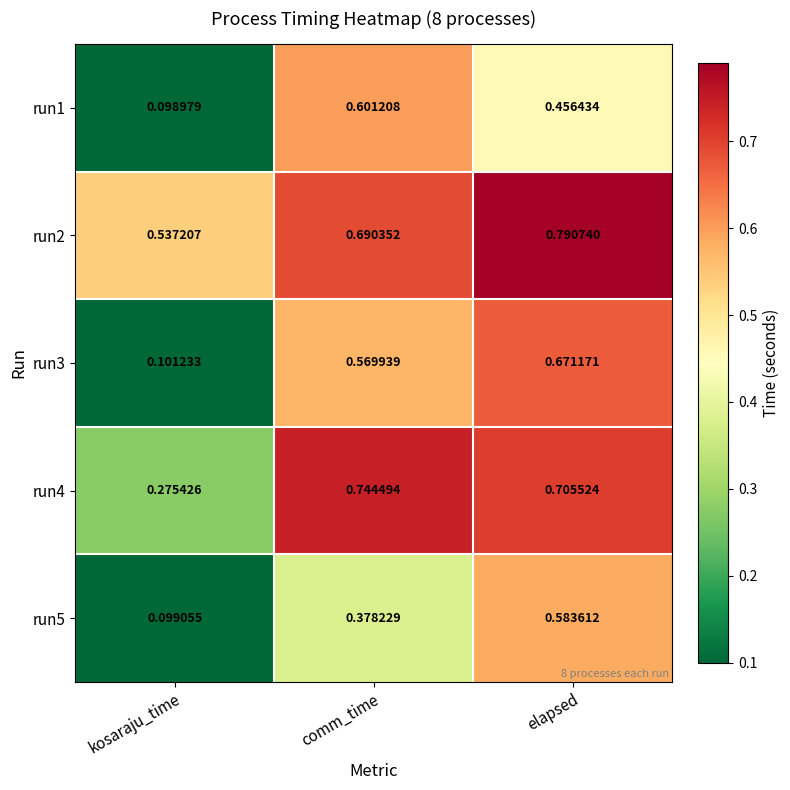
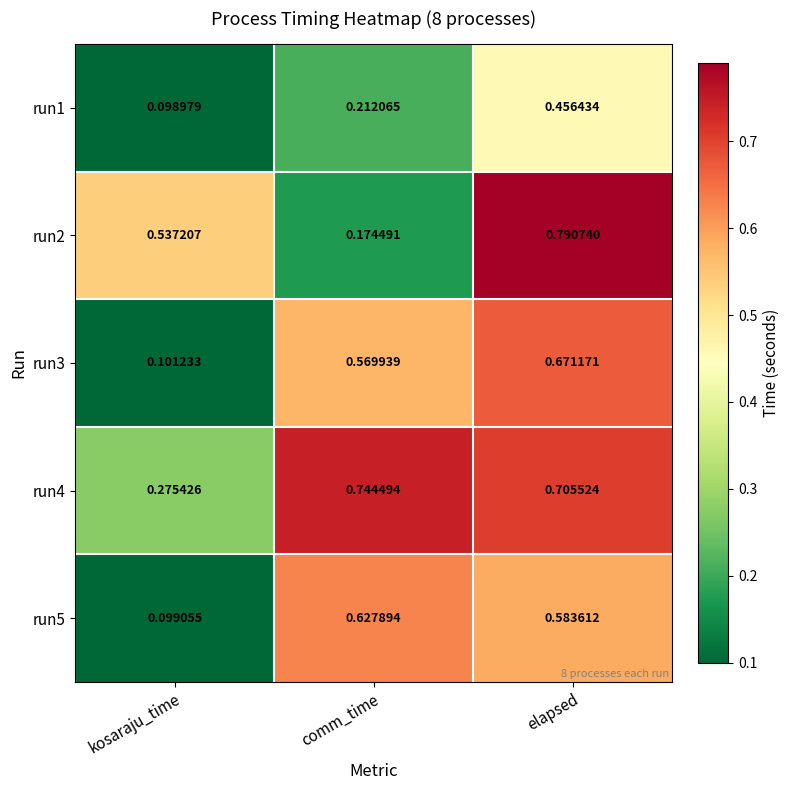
  {
    "run1": {
      "kosaraju_time": 0.098979,
-     "comm_time": 0.601208,
+     "comm_time": 0.212065,
      "elapsed": 0.456434
    },
    "run2": {
      "kosaraju_time": 0.537207,
-     "comm_time": 0.690352,
+     "comm_time": 0.174491,
      "elapsed": 0.790740
    },
    "run3": {
      "kosaraju_time": 0.101233,
      "comm_time": 0.569939,
      "elapsed": 0.671171
    },
    "run4": {
      "kosaraju_time": 0.275426,
      "comm_time": 0.744494,
      "elapsed": 0.705524
    },
    "run5": {
      "kosaraju_time": 0.099055,
-     "comm_time": 0.378229
+     "comm_time": 0.627894
    }
  }
